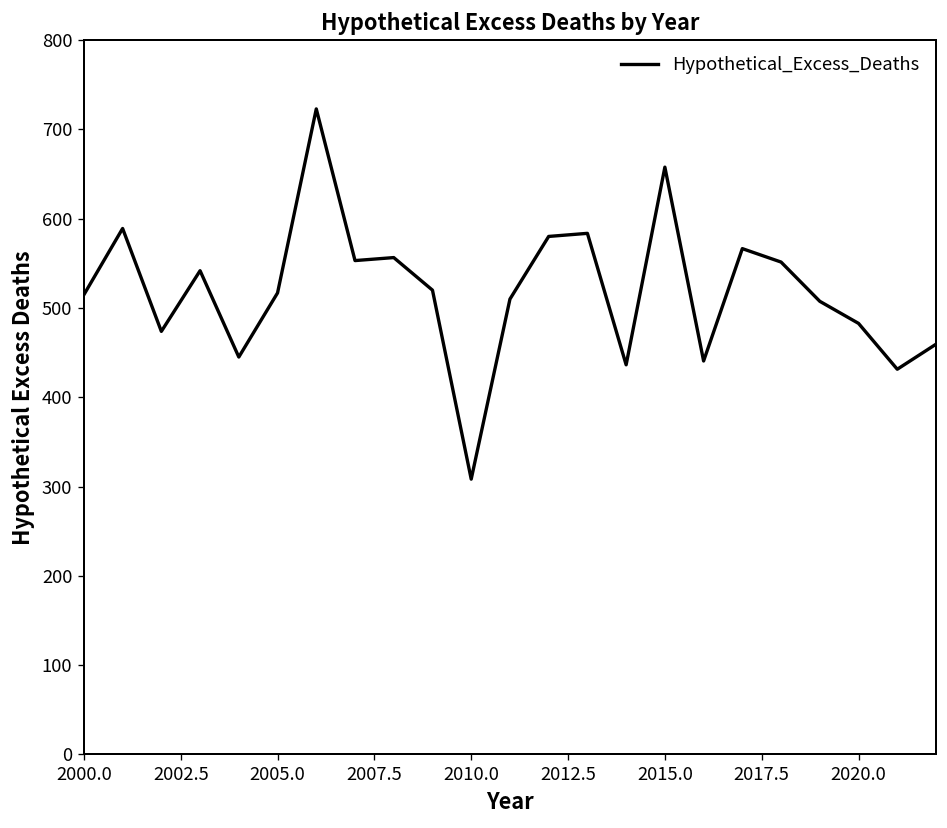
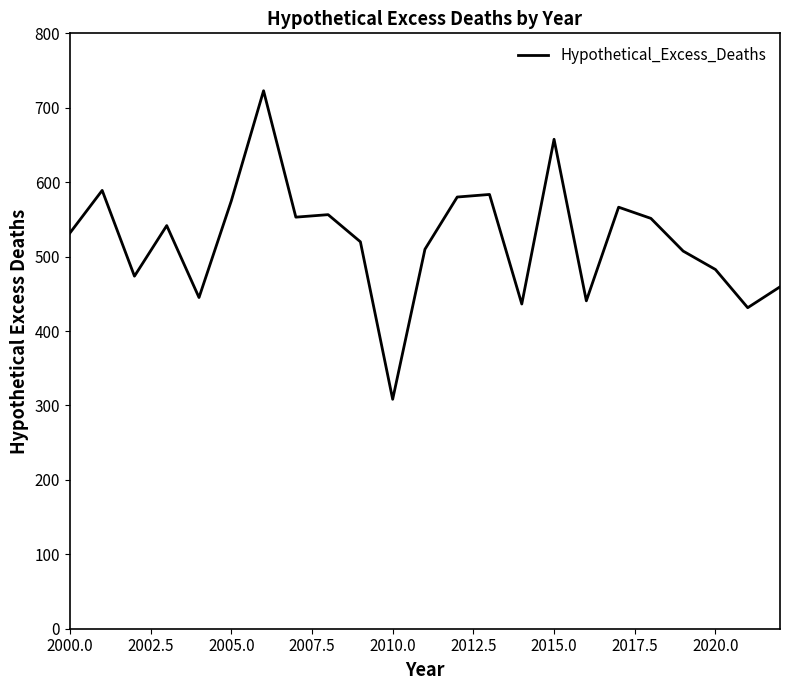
  {
-   "2000.0": 510,
-   "2005.0": 520,
+   "2000.0": 530,
+   "2005.0": 570,
    "2010.0": 310,
    "2015.0": 660,
    "2020.0": 480
  }
